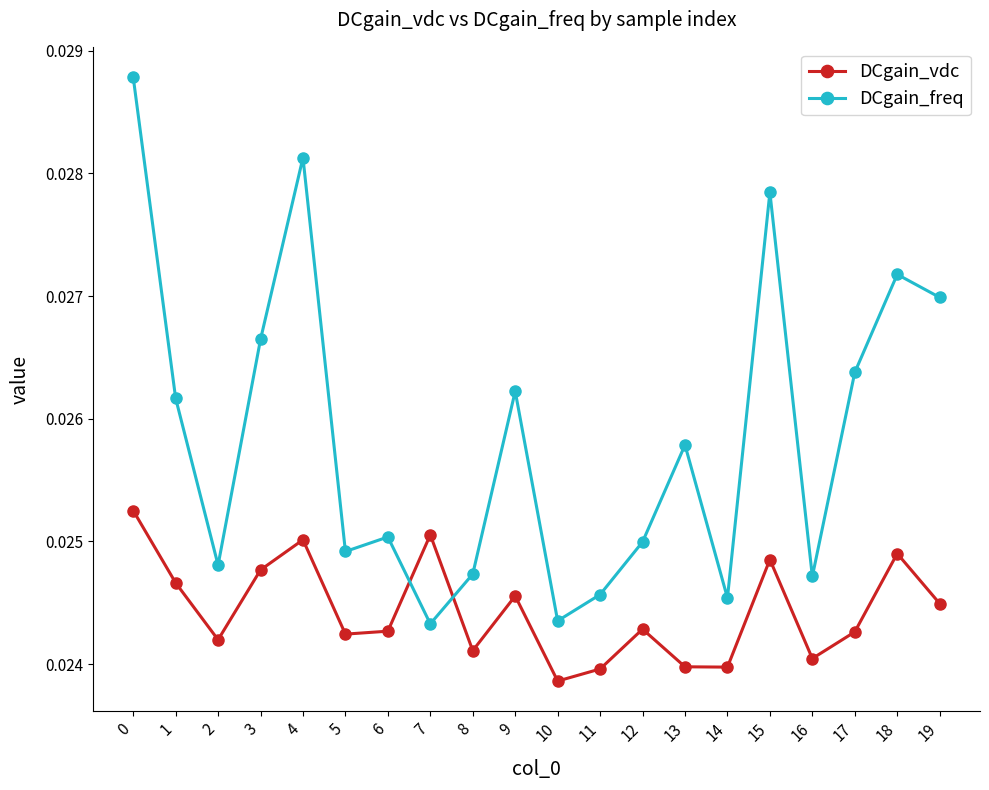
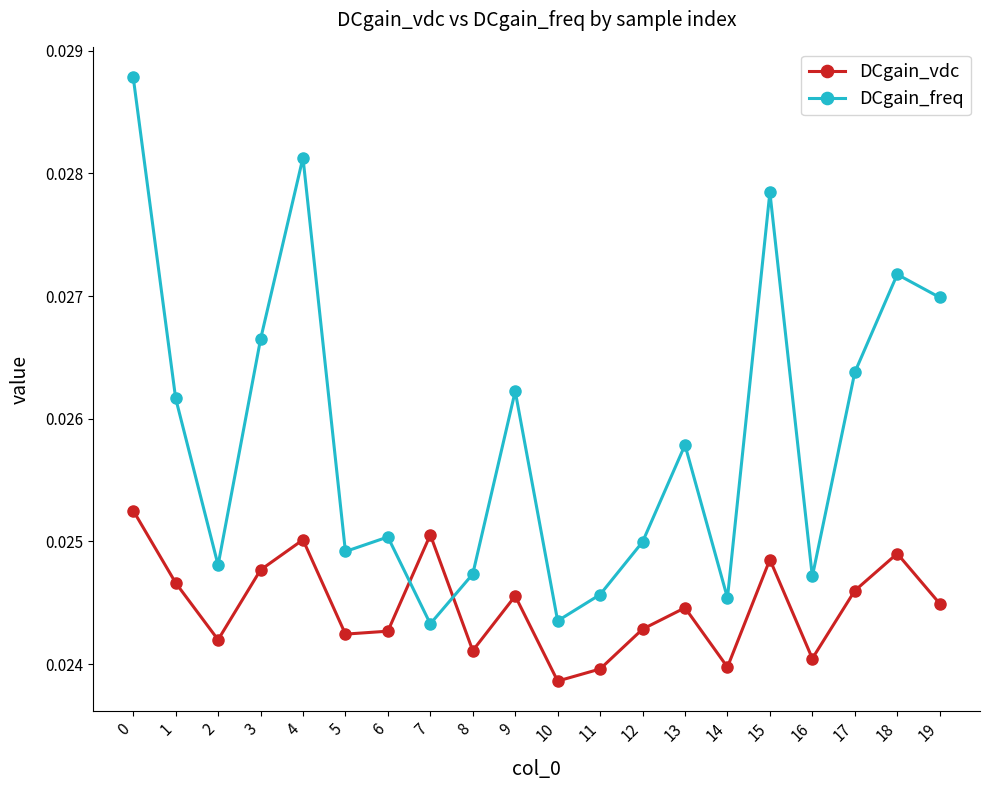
  {
    "DCgain_vdc": {
      "0": 0.02525,
      "1": 0.02466,
      "2": 0.02420,
      "3": 0.02477,
      "4": 0.02501,
      "5": 0.02424,
      "6": 0.02427,
      "7": 0.02505,
      "8": 0.02411,
      "9": 0.02456,
      "10": 0.02386,
      "11": 0.02396,
      "12": 0.02429,
-     "13": 0.02398,
+     "13": 0.02446,
      "14": 0.02398,
      "15": 0.02485,
      "16": 0.02405,
-     "17": 0.02426,
+     "17": 0.02460,
      "18": 0.02490,
      "19": 0.02449
    },
    "DCgain_freq": {
      "0": 0.02878,
      "1": 0.02617,
      "2": 0.02481,
      "3": 0.02665,
      "4": 0.02813,
      "5": 0.02492,
      "6": 0.02504,
      "7": 0.02433,
      "8": 0.02473,
      "9": 0.02622,
      "10": 0.02435,
      "11": 0.02457,
      "12": 0.02500,
      "13": 0.02579,
      "14": 0.02454,
      "15": 0.02784,
      "16": 0.02471,
      "17": 0.02638,
      "18": 0.02718,
      "19": 0.02699
    }
  }
